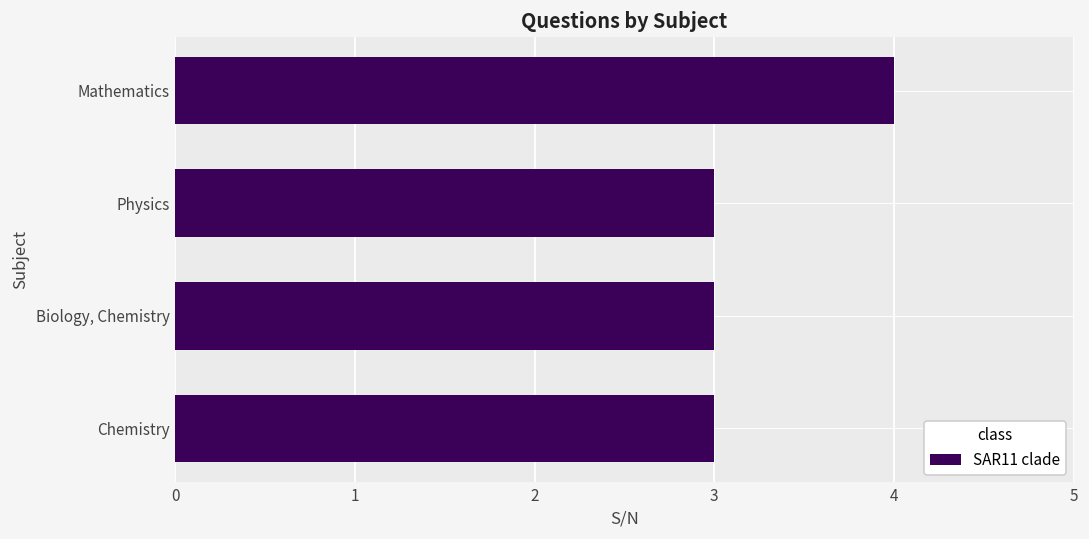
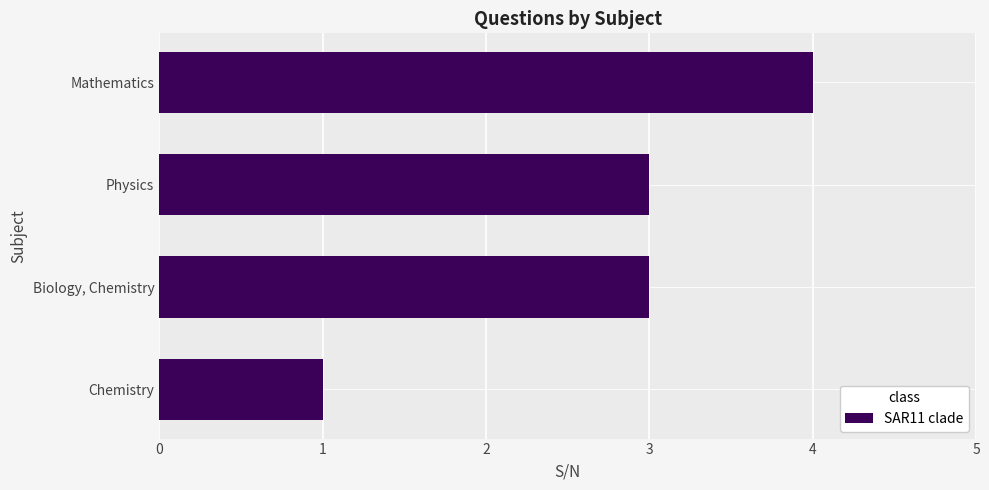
  {
    "Mathematics": 4,
    "Physics": 3,
    "Biology, Chemistry": 3,
-   "Chemistry": 3
+   "Chemistry": 1
  }
